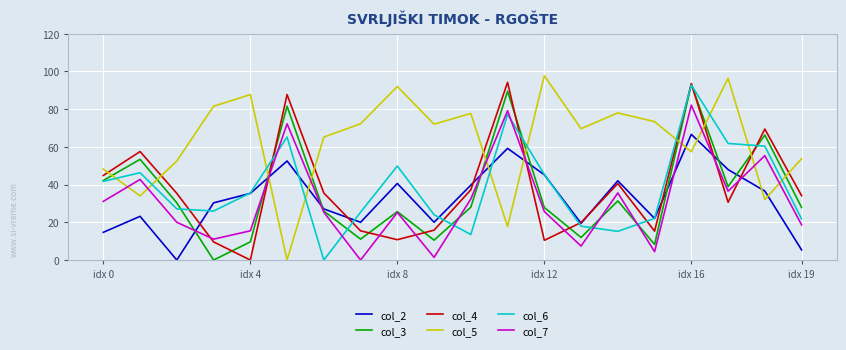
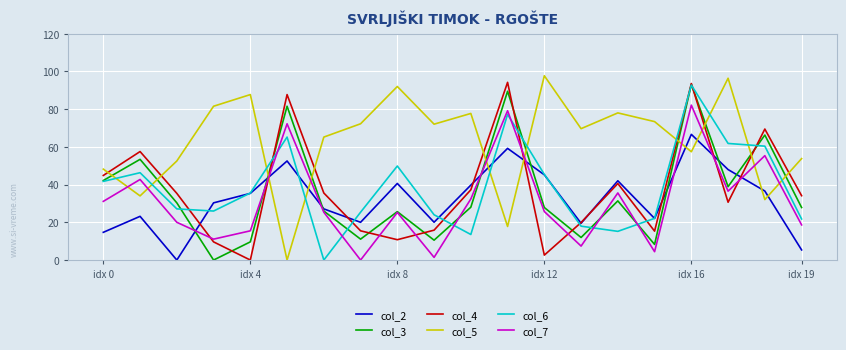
  {
    "col_2": {
      "idx 0": 15,
      "idx 8": 41,
      "idx 16": 67,
      "idx 19": 5
    },
    "col_3": {
      "idx 4": 10,
      "idx 12": 28,
      "idx 19": 28
    },
    "col_4": {
      "idx 0": 45,
      "idx 4": 0,
      "idx 8": 11,
-     "idx 12": 10,
+     "idx 12": 3,
      "idx 19": 34
    },
    "col_5": {
      "idx 0": 48,
      "idx 4": 88,
      "idx 8": 92,
      "idx 12": 98,
      "idx 16": 57,
      "idx 19": 54
    },
    "col_6": {
      "idx 8": 50,
      "idx 19": 22
    },
    "col_7": {
      "idx 0": 31,
      "idx 4": 16,
      "idx 12": 26,
      "idx 16": 82,
      "idx 19": 19
    }
  }
